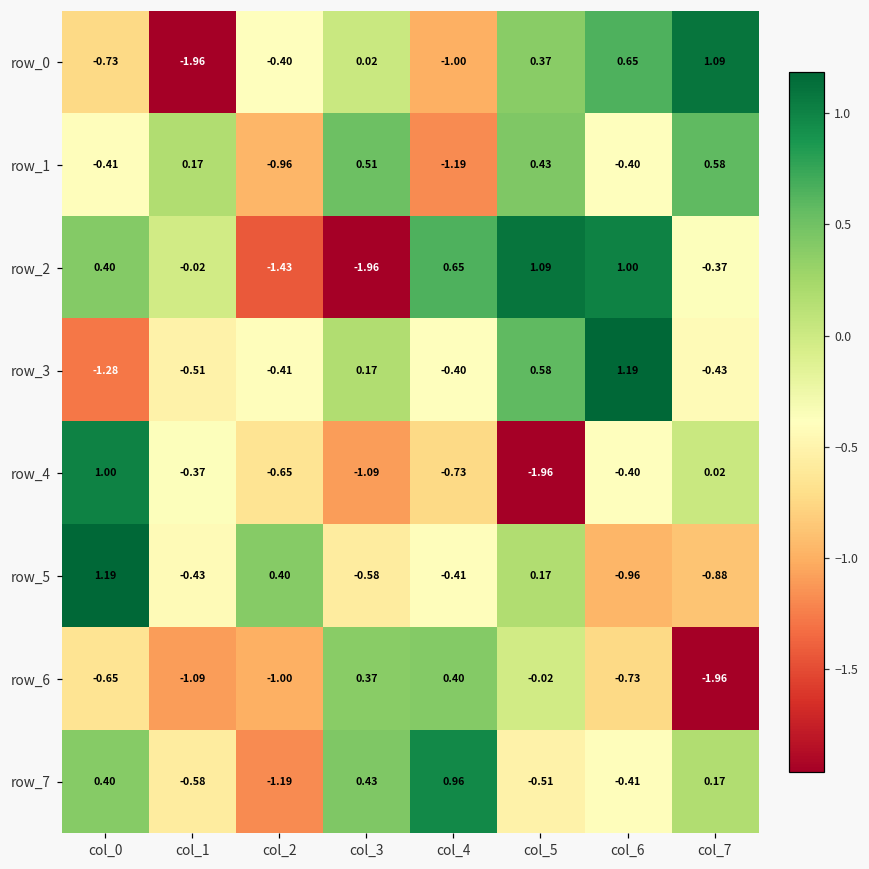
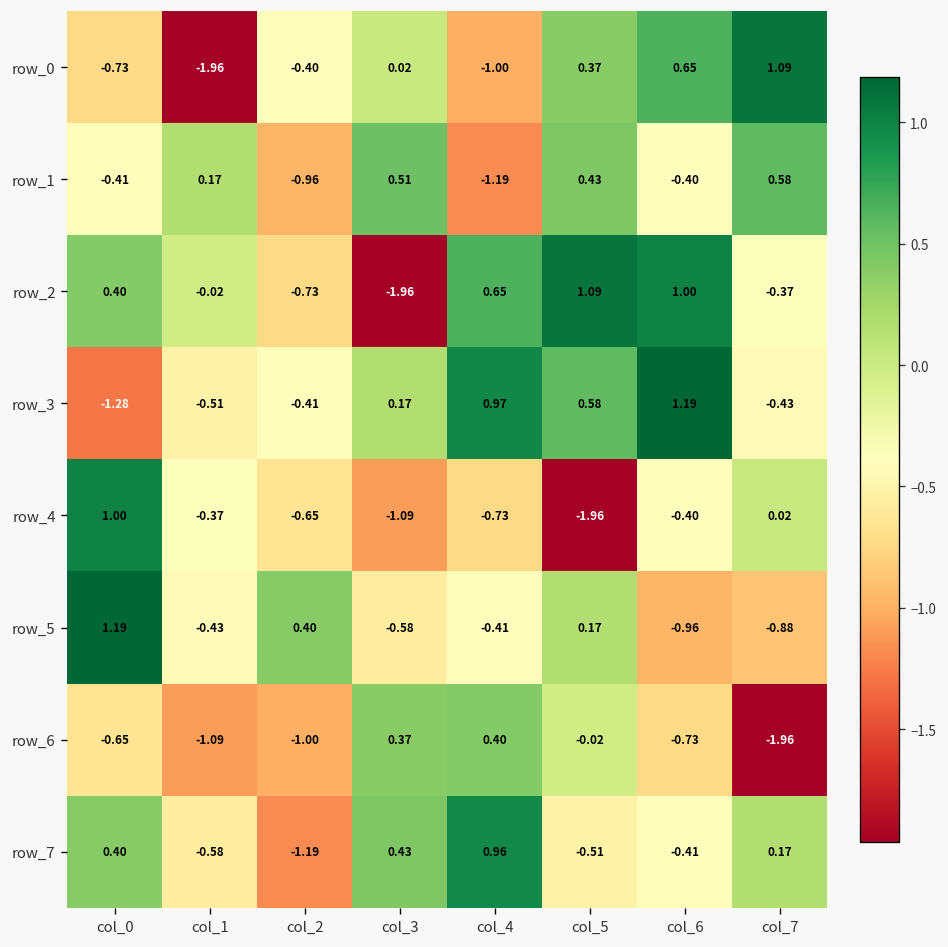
  {
    "row_0": {
      "col_0": -0.73,
      "col_1": -1.96,
      "col_2": -0.40,
      "col_3": 0.02,
      "col_4": -1.00,
      "col_5": 0.37,
      "col_6": 0.65,
      "col_7": 1.09
    },
    "row_1": {
      "col_0": -0.41,
      "col_1": 0.17,
      "col_2": -0.96,
      "col_3": 0.51,
      "col_4": -1.19,
      "col_5": 0.43,
      "col_6": -0.40,
      "col_7": 0.58
    },
    "row_2": {
      "col_0": 0.40,
      "col_1": -0.02,
-     "col_2": -1.43,
+     "col_2": -0.73,
      "col_3": -1.96,
      "col_4": 0.65,
      "col_5": 1.09,
      "col_6": 1.00,
      "col_7": -0.37
    },
    "row_3": {
      "col_0": -1.28,
      "col_1": -0.51,
      "col_2": -0.41,
      "col_3": 0.17,
-     "col_4": -0.40,
+     "col_4": 0.97,
      "col_5": 0.58,
      "col_6": 1.19,
      "col_7": -0.43
    },
    "row_4": {
      "col_0": 1.00,
      "col_1": -0.37,
      "col_2": -0.65,
      "col_3": -1.09,
      "col_4": -0.73,
      "col_5": -1.96,
      "col_6": -0.40,
      "col_7": 0.02
    },
    "row_5": {
      "col_0": 1.19,
      "col_1": -0.43,
      "col_2": 0.40,
      "col_3": -0.58,
      "col_4": -0.41,
      "col_5": 0.17,
      "col_6": -0.96,
      "col_7": -0.88
    },
    "row_6": {
      "col_0": -0.65,
      "col_1": -1.09,
      "col_2": -1.00,
      "col_3": 0.37,
      "col_4": 0.40,
      "col_5": -0.02,
      "col_6": -0.73,
      "col_7": -1.96
    },
    "row_7": {
      "col_0": 0.40,
      "col_1": -0.58,
      "col_2": -1.19,
      "col_3": 0.43,
      "col_4": 0.96,
      "col_5": -0.51,
      "col_6": -0.41,
      "col_7": 0.17
    }
  }
